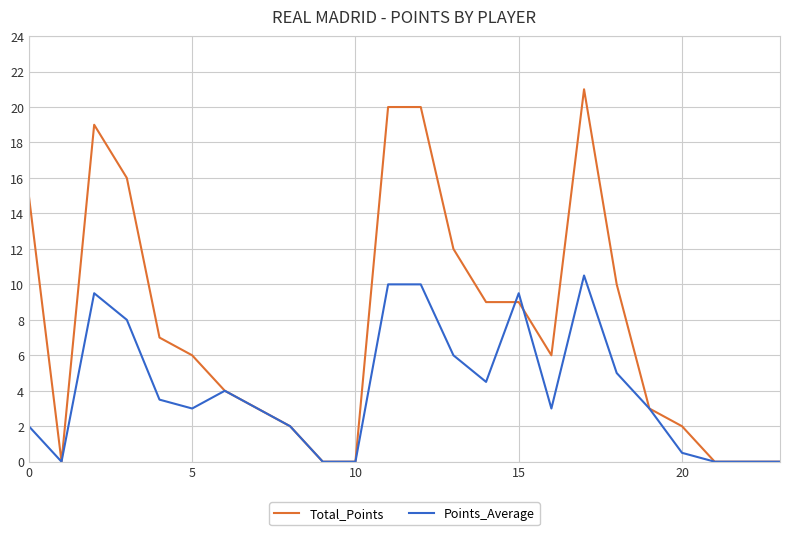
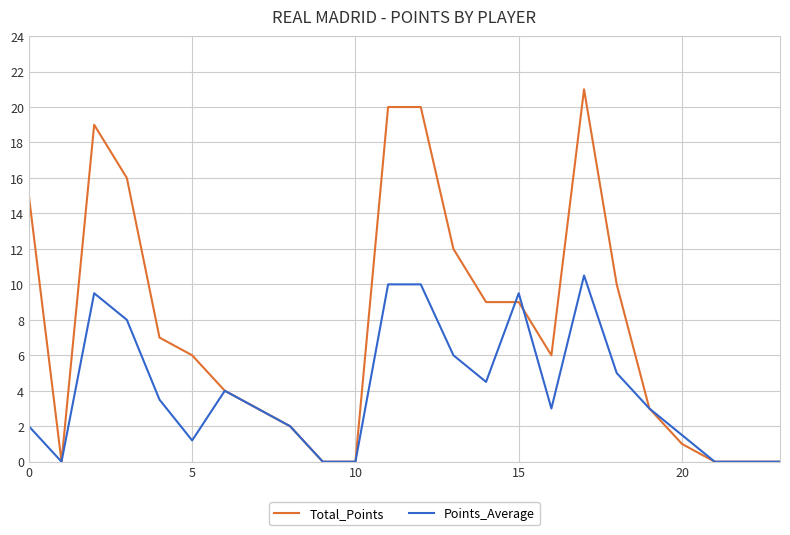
  {
    "Total_Points": {
      "0": 15,
      "5": 6,
      "15": 9,
-     "20": 2
+     "20": 1
    },
    "Points_Average": {
      "0": 2.0,
-     "5": 3.0,
+     "5": 1.2,
      "15": 9.5,
-     "20": 0.5
+     "20": 1.5
    }
  }
